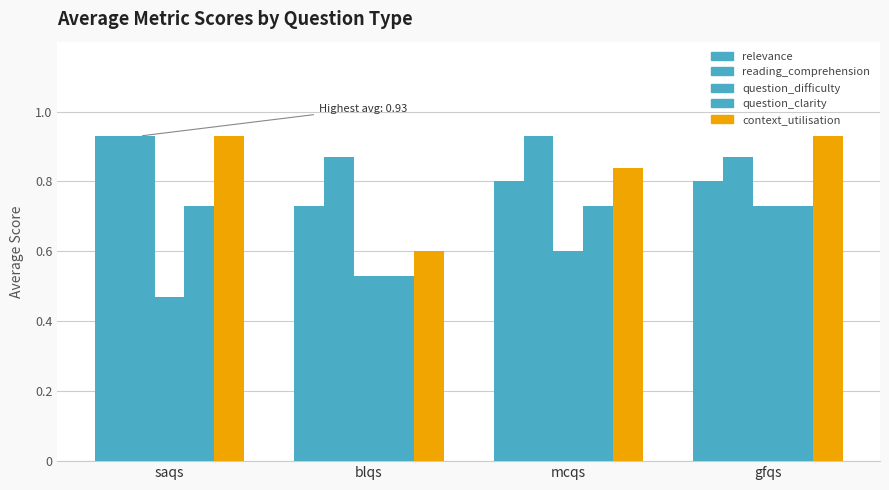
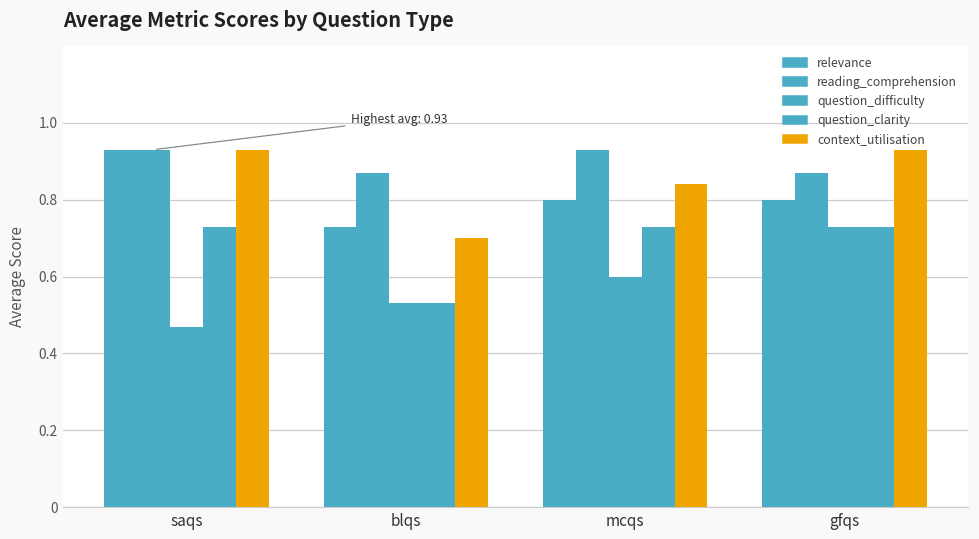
  {
    "context_utilisation": {
-     "blqs": 0.6,
+     "blqs": 0.7,
      "mcqs": 0.84,
      "gfqs": 0.93
    }
  }
